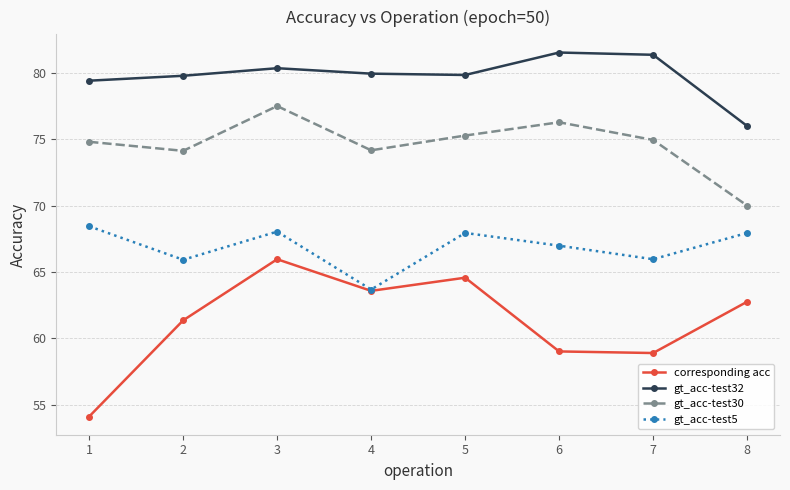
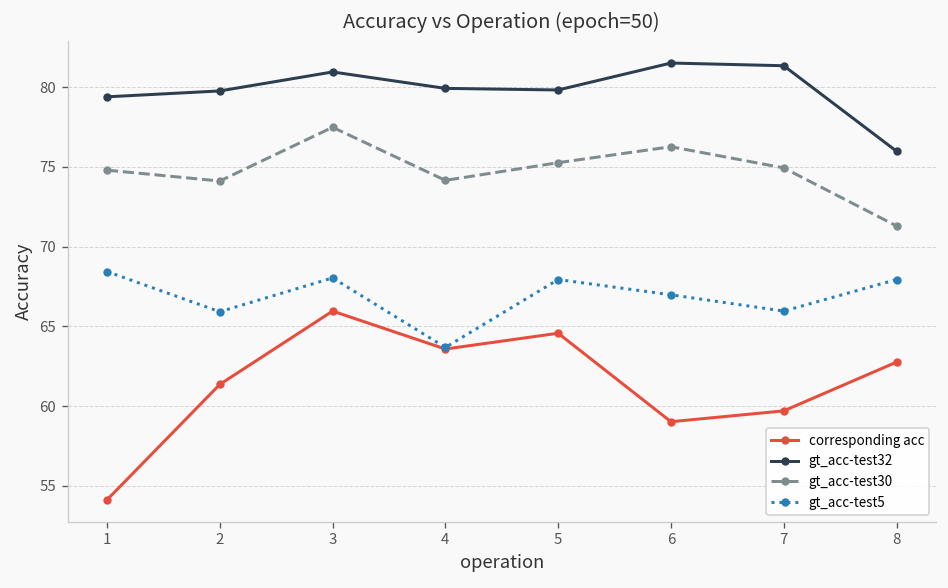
  {
    "corresponding acc": {
      "1": 54.1,
      "2": 61.4,
      "3": 66.0,
      "5": 64.6,
      "6": 59.0,
-     "7": 58.9,
+     "7": 59.7,
      "8": 62.8
    },
    "gt_acc-test32": {
      "1": 79.4,
      "2": 79.8,
-     "3": 80.3,
+     "3": 81.0,
      "4": 79.9,
      "5": 79.8,
      "6": 81.5,
      "7": 81.4,
      "8": 76.0
    },
    "gt_acc-test30": {
      "1": 74.8,
      "2": 74.1,
      "3": 77.5,
      "4": 74.2,
      "5": 75.3,
      "6": 76.3,
      "7": 74.9,
-     "8": 70.0
+     "8": 71.3
    },
    "gt_acc-test5": {
      "1": 68.4,
      "2": 65.9,
      "3": 68.0,
      "5": 67.9,
      "6": 67.0,
      "7": 66.0,
      "8": 67.9
    }
  }
